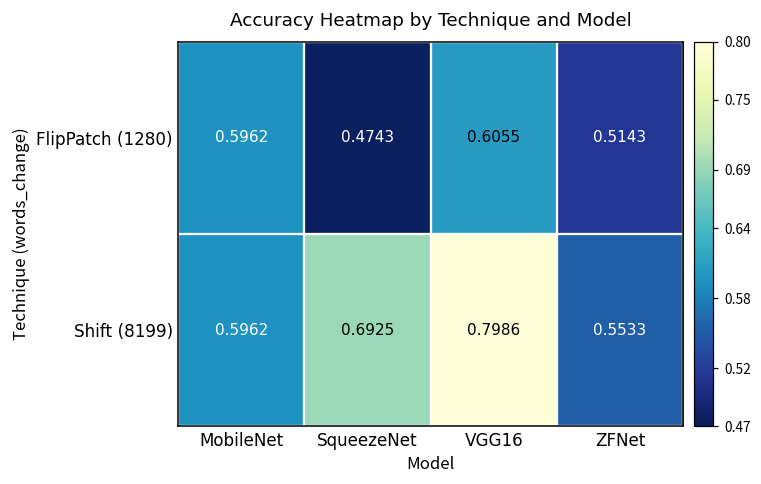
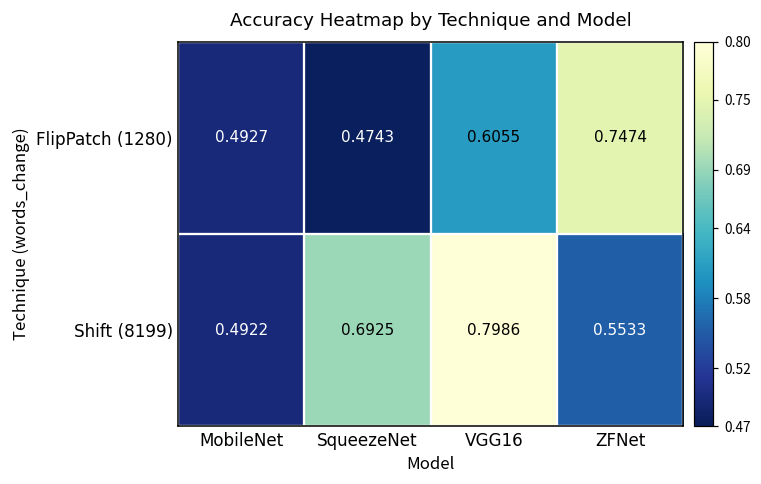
  {
    "FlipPatch (1280)": {
-     "MobileNet": 0.5962,
+     "MobileNet": 0.4927,
      "SqueezeNet": 0.4743,
      "VGG16": 0.6055,
-     "ZFNet": 0.5143
+     "ZFNet": 0.7474
    },
    "Shift (8199)": {
-     "MobileNet": 0.5962,
+     "MobileNet": 0.4922,
      "SqueezeNet": 0.6925,
      "VGG16": 0.7986,
      "ZFNet": 0.5533
    }
  }
